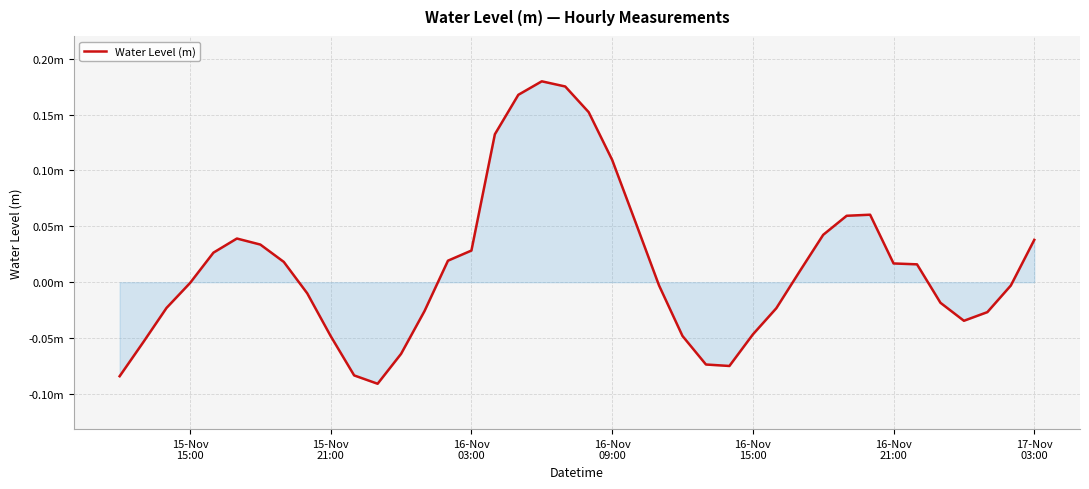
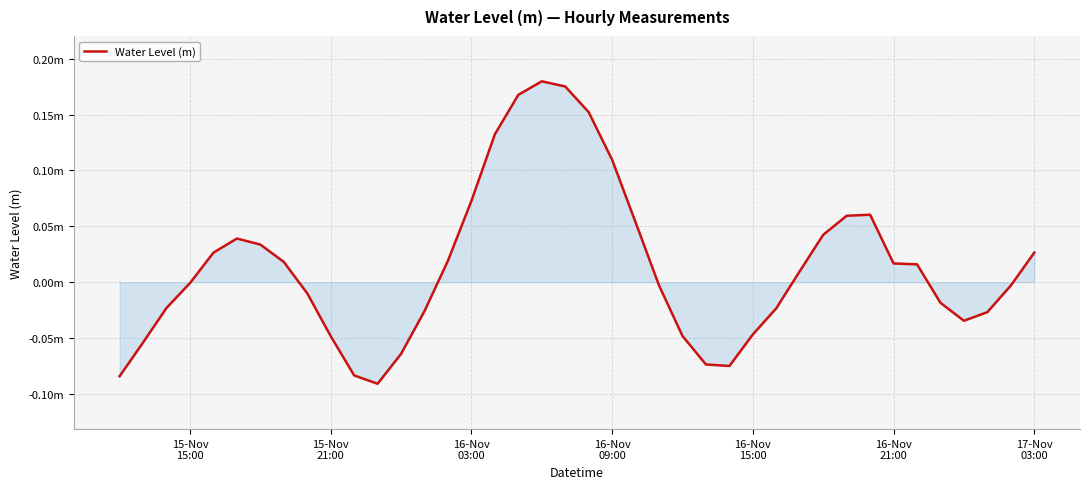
  {
    "Water Level (m)": {
      "15-Nov 21:00": "-0.048m",
-     "16-Nov 03:00": "0.028m",
+     "16-Nov 03:00": "0.073m",
      "16-Nov 15:00": "-0.047m",
-     "17-Nov 03:00": "0.038m"
+     "17-Nov 03:00": "0.026m"
    }
  }
